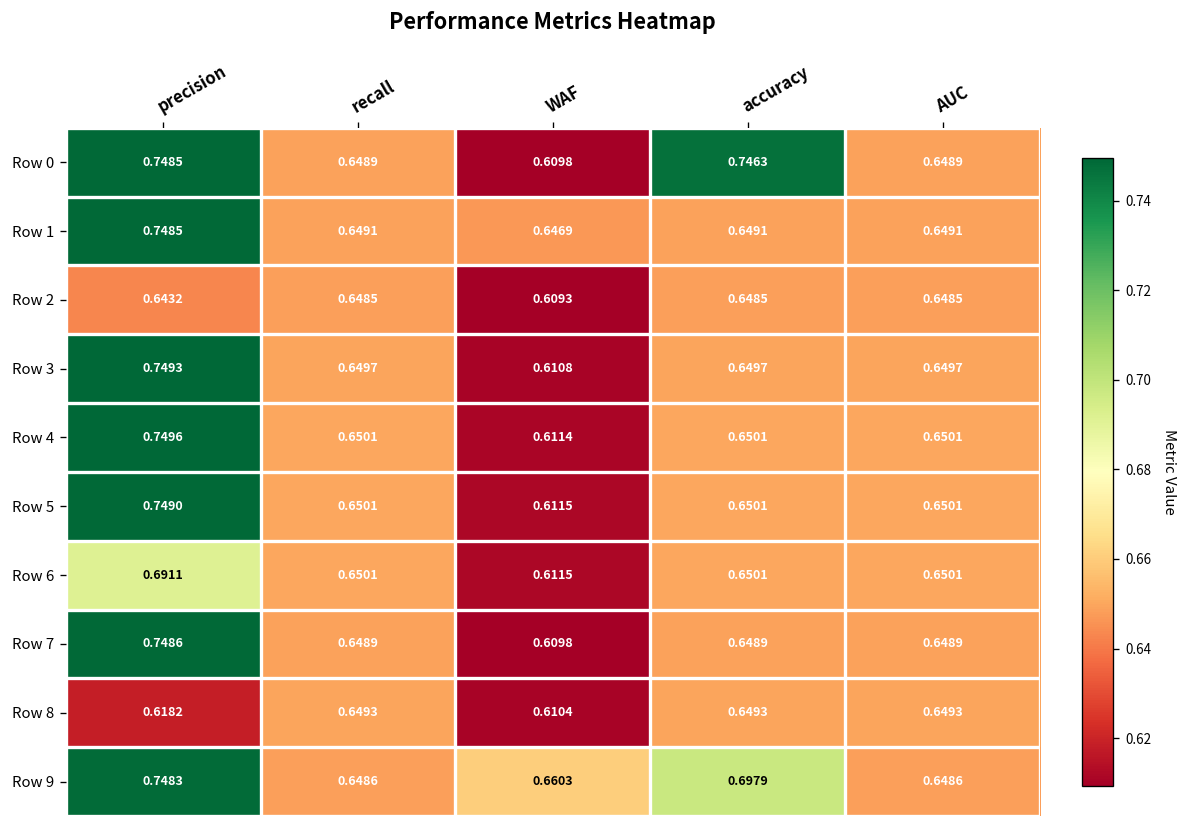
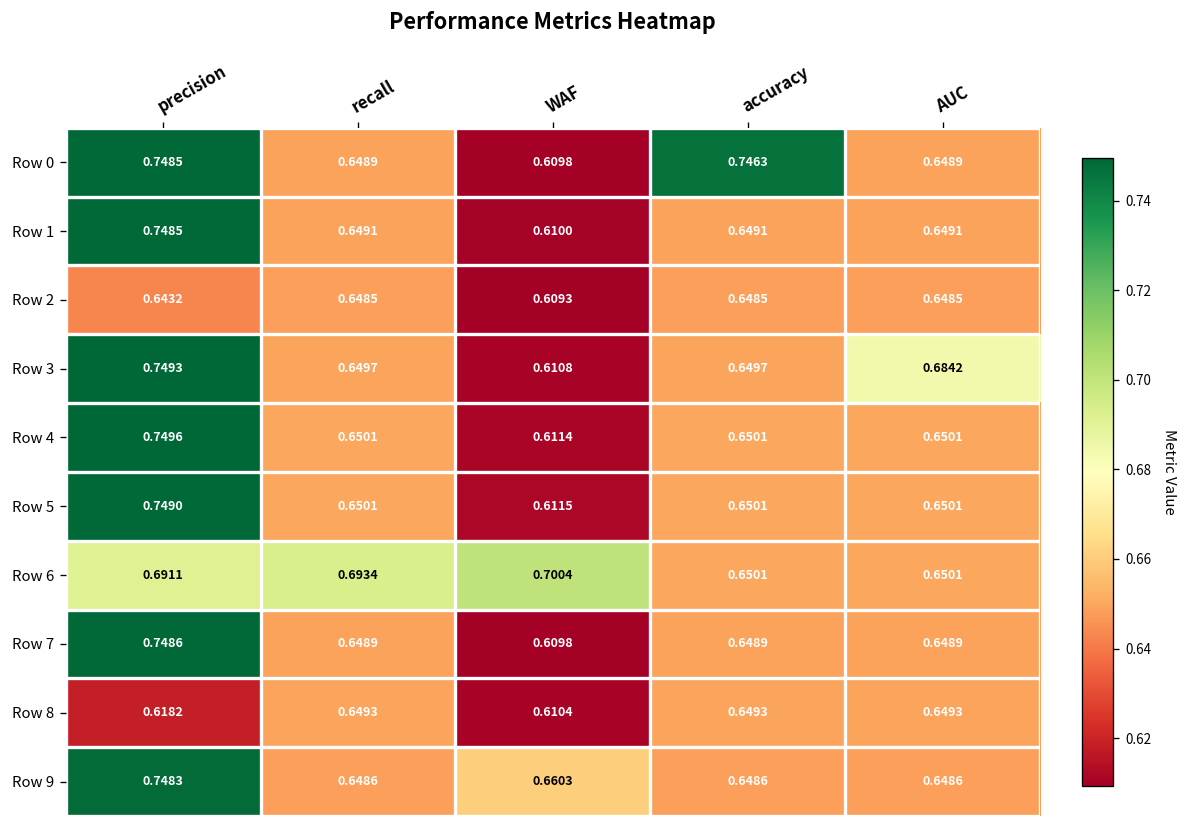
  {
    "Row 0": {
      "precision": 0.7485,
      "recall": 0.6489,
      "WAF": 0.6098,
      "accuracy": 0.7463,
      "AUC": 0.6489
    },
    "Row 1": {
      "precision": 0.7485,
      "recall": 0.6491,
-     "WAF": 0.6469,
+     "WAF": 0.6100,
      "accuracy": 0.6491,
      "AUC": 0.6491
    },
    "Row 2": {
      "precision": 0.6432,
      "recall": 0.6485,
      "WAF": 0.6093,
      "accuracy": 0.6485,
      "AUC": 0.6485
    },
    "Row 3": {
      "precision": 0.7493,
      "recall": 0.6497,
      "WAF": 0.6108,
      "accuracy": 0.6497,
-     "AUC": 0.6497
+     "AUC": 0.6842
    },
    "Row 4": {
      "precision": 0.7496,
      "recall": 0.6501,
      "WAF": 0.6114,
      "accuracy": 0.6501,
      "AUC": 0.6501
    },
    "Row 5": {
      "precision": 0.7490,
      "recall": 0.6501,
      "WAF": 0.6115,
      "accuracy": 0.6501,
      "AUC": 0.6501
    },
    "Row 6": {
      "precision": 0.6911,
-     "recall": 0.6501,
-     "WAF": 0.6115,
+     "recall": 0.6934,
+     "WAF": 0.7004,
      "accuracy": 0.6501,
      "AUC": 0.6501
    },
    "Row 7": {
      "precision": 0.7486,
      "recall": 0.6489,
      "WAF": 0.6098,
      "accuracy": 0.6489,
      "AUC": 0.6489
    },
    "Row 8": {
      "precision": 0.6182,
      "recall": 0.6493,
      "WAF": 0.6104,
      "accuracy": 0.6493,
      "AUC": 0.6493
    },
    "Row 9": {
      "precision": 0.7483,
      "recall": 0.6486,
      "WAF": 0.6603,
-     "accuracy": 0.6979,
+     "accuracy": 0.6486,
      "AUC": 0.6486
    }
  }
